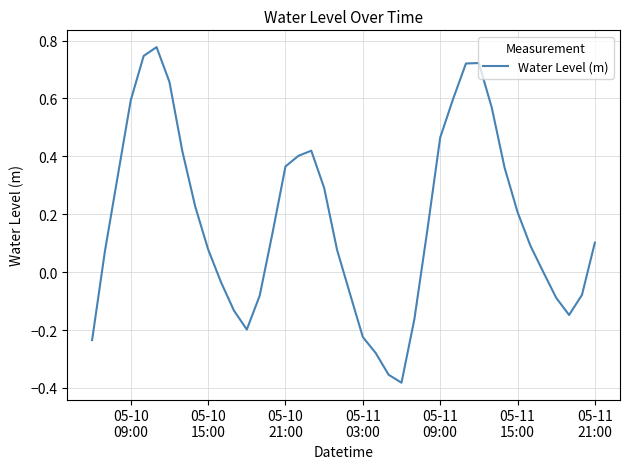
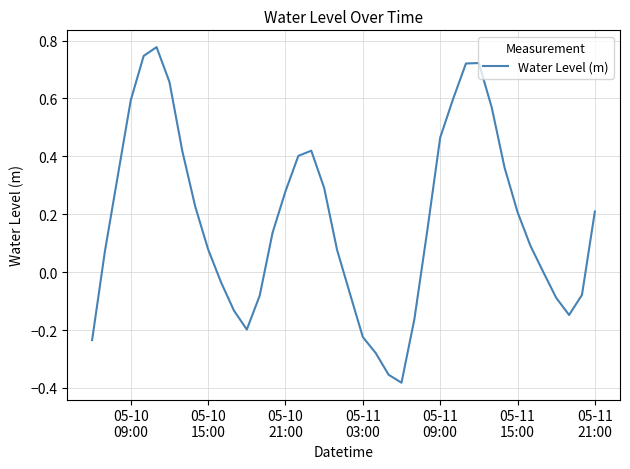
  {
    "05-10 09:00": 0.59,
    "05-10 15:00": 0.08,
-   "05-10 21:00": 0.37,
+   "05-10 21:00": 0.28,
    "05-11 03:00": -0.22,
    "05-11 09:00": 0.46,
    "05-11 15:00": 0.21,
-   "05-11 21:00": 0.10
+   "05-11 21:00": 0.21
  }
